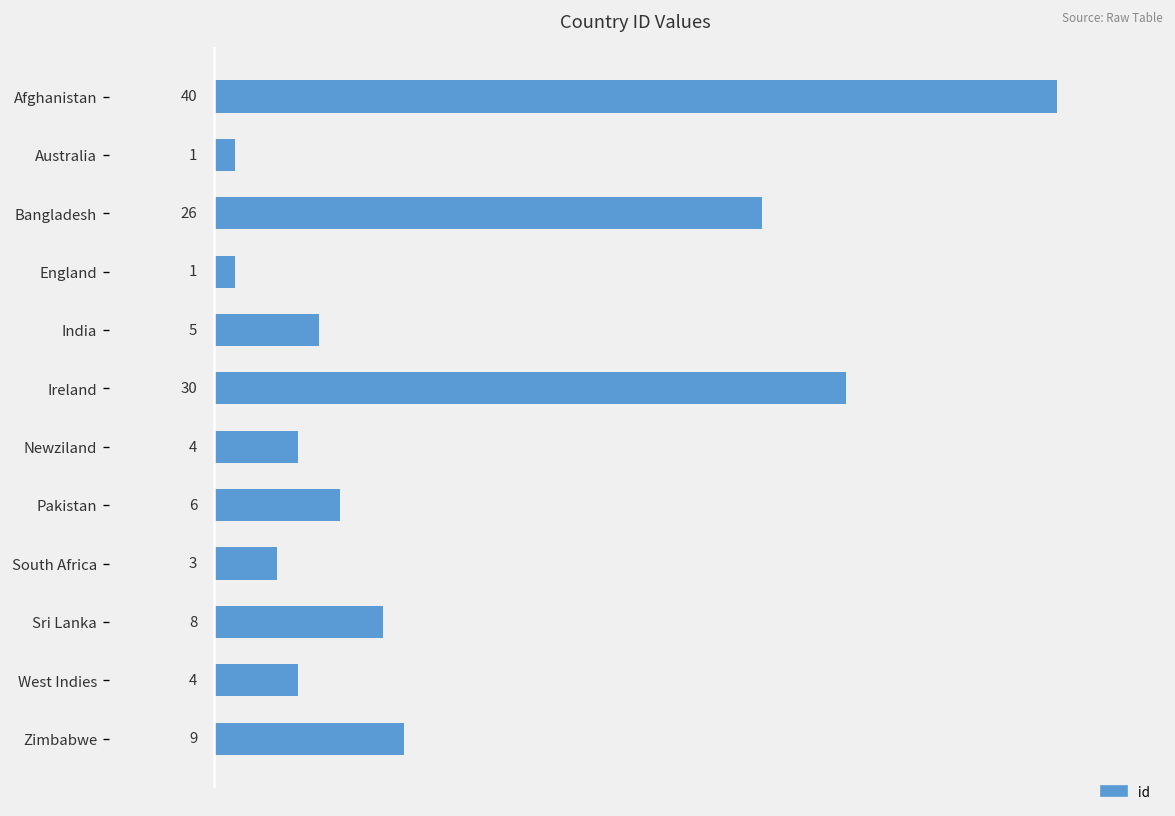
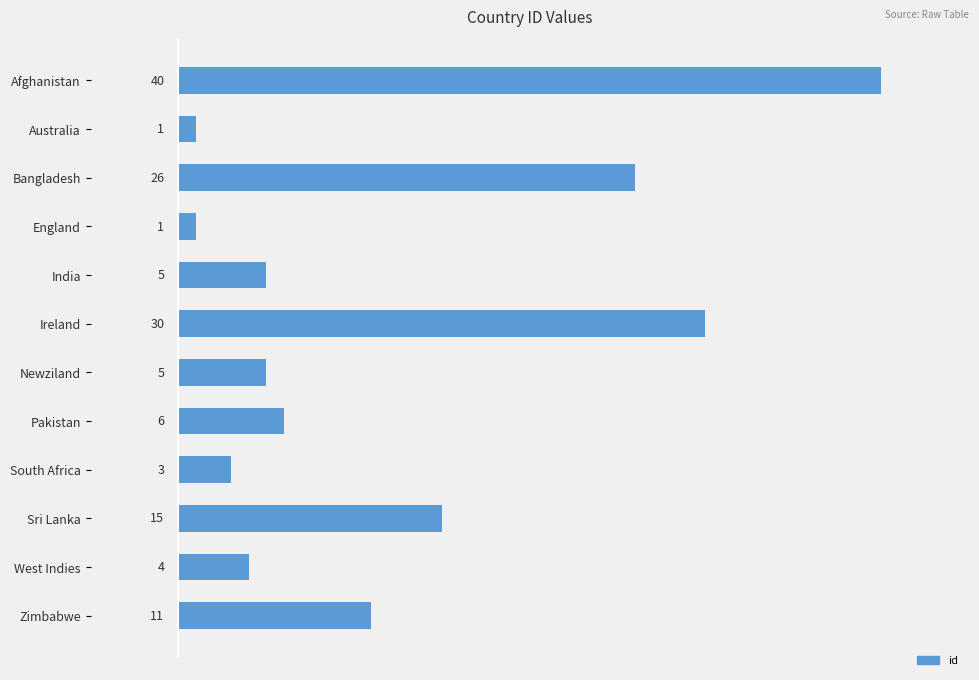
  {
-   "Newziland": 4,
-   "Sri Lanka": 8,
-   "Zimbabwe": 9
+   "Newziland": 5,
+   "Sri Lanka": 15,
+   "Zimbabwe": 11
  }
